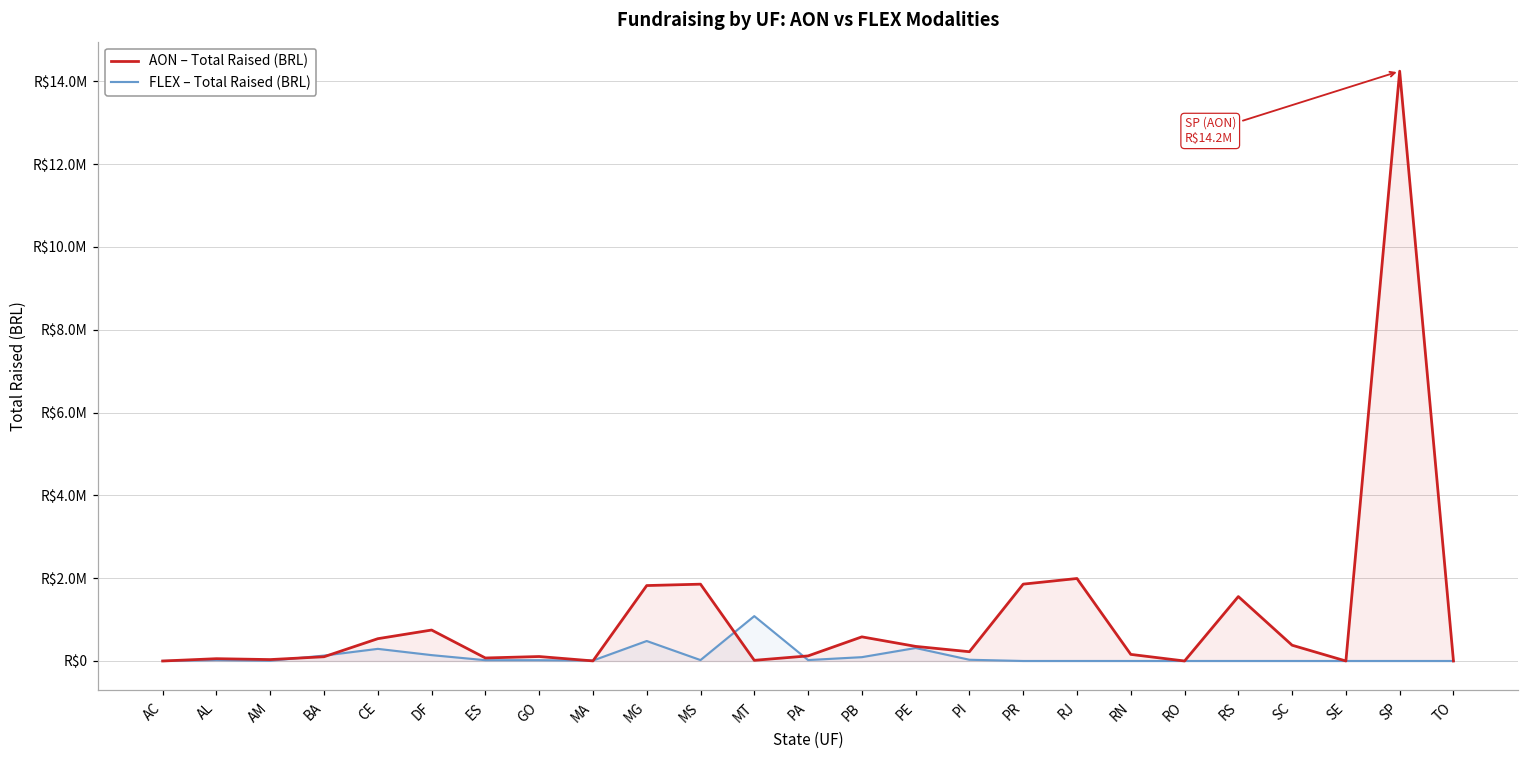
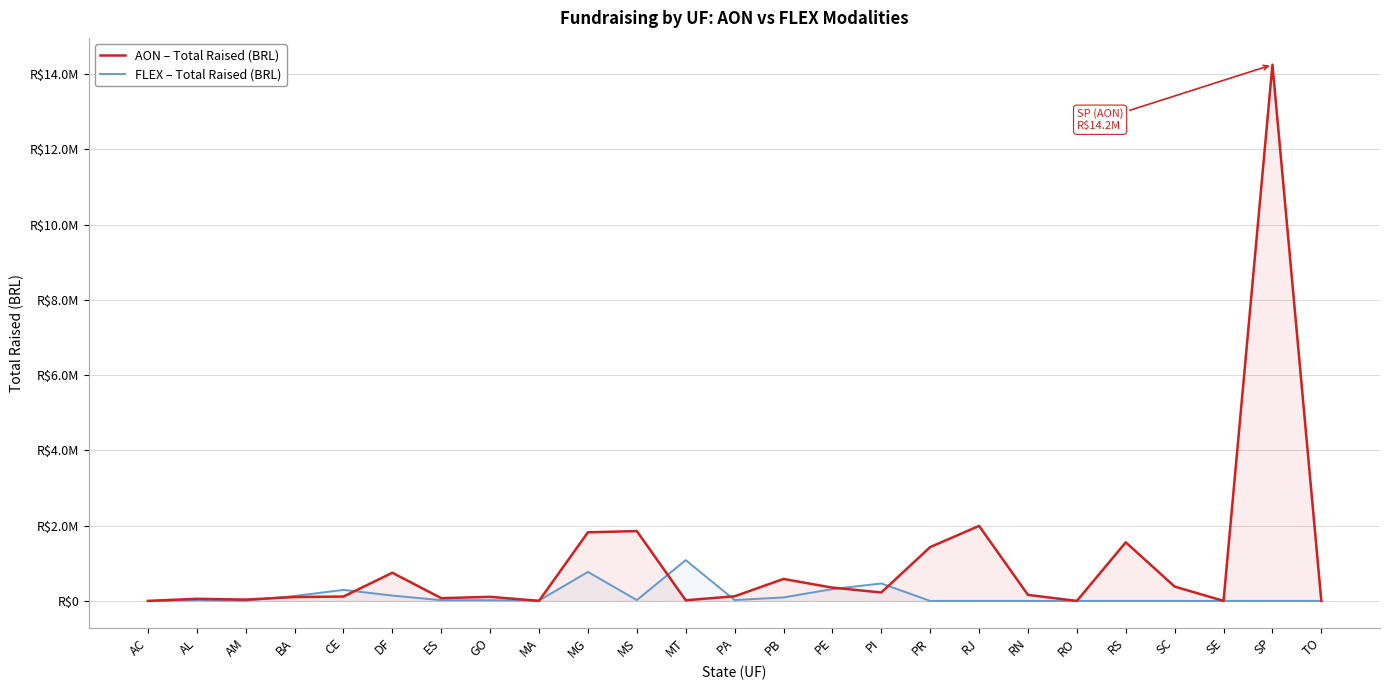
  {
    "AON – Total Raised (BRL)": {
-     "CE": "R$500000",
+     "CE": "R$100000",
      "DF": "R$700000",
      "GO": "R$100000",
      "MG": "R$1800000",
      "MS": "R$1900000",
      "MT": "R$0",
      "PA": "R$100000",
      "PB": "R$600000",
      "PI": "R$200000",
-     "PR": "R$1900000",
+     "PR": "R$1400000",
      "RJ": "R$2000000",
      "RN": "R$200000",
      "RS": "R$1600000",
      "SC": "R$400000"
    },
    "FLEX – Total Raised (BRL)": {
      "CE": "R$300000",
      "DF": "R$100000",
      "GO": "R$0",
-     "MG": "R$500000",
+     "MG": "R$800000",
      "MS": "R$0",
      "MT": "R$1100000",
      "PA": "R$0",
      "PB": "R$100000",
-     "PI": "R$0",
+     "PI": "R$500000",
      "PR": "R$0",
      "RJ": "R$0",
      "RN": "R$0",
      "RS": "R$0",
      "SC": "R$0",
      "SP": "R$0"
    }
  }
